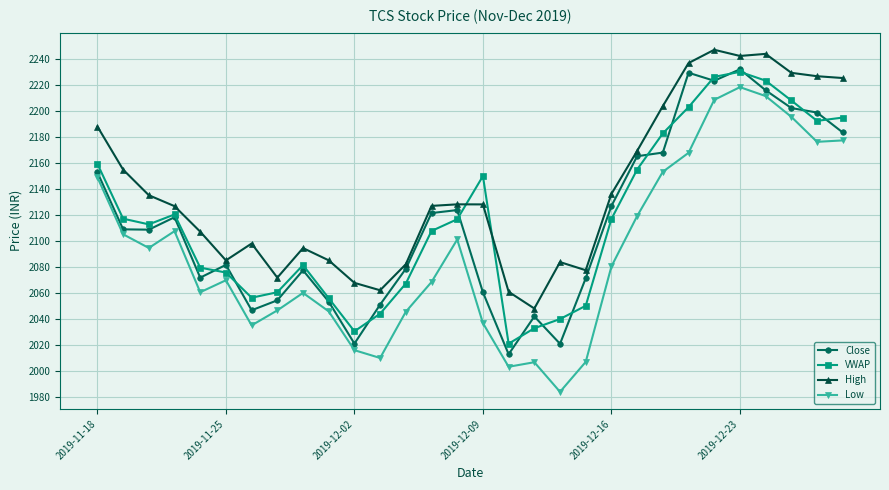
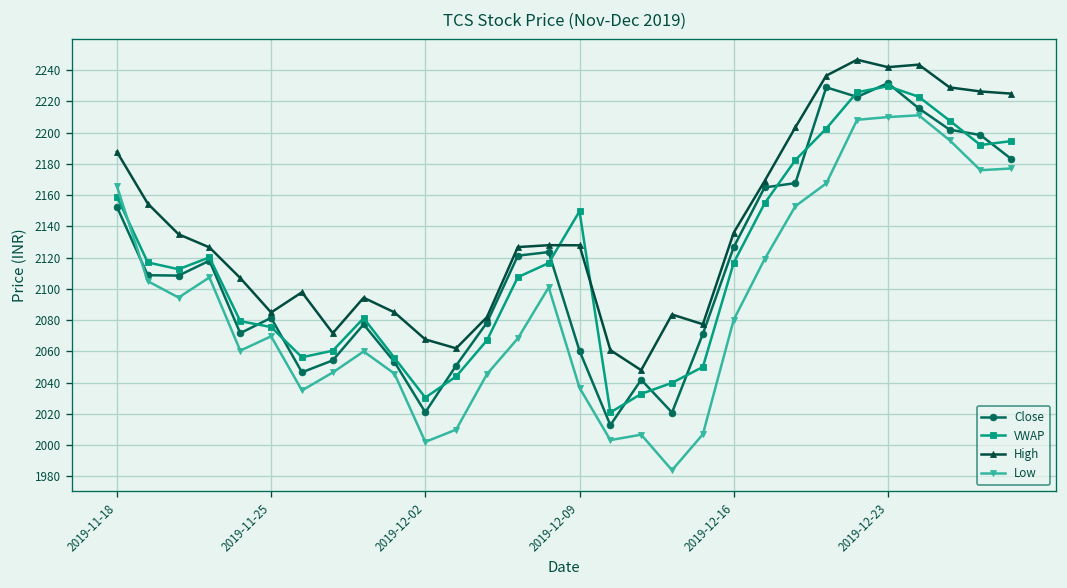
  {
    "VWAP": {
      "2019-11-18": 2159,
      "2019-11-25": 2076,
      "2019-12-02": 2030,
      "2019-12-09": 2150,
      "2019-12-16": 2117
    },
    "Low": {
-     "2019-11-18": 2149,
+     "2019-11-18": 2166,
      "2019-11-25": 2070,
-     "2019-12-02": 2016,
+     "2019-12-02": 2002,
      "2019-12-09": 2037,
      "2019-12-16": 2080,
-     "2019-12-23": 2218
+     "2019-12-23": 2210
    }
  }
